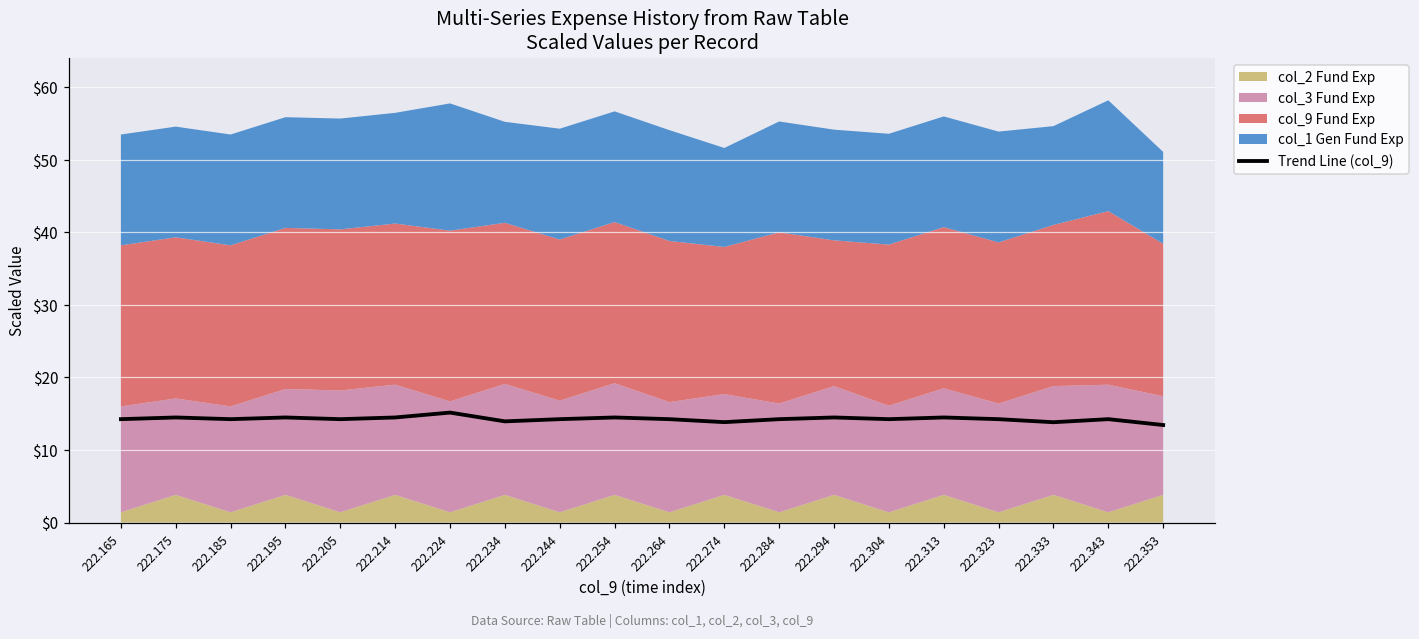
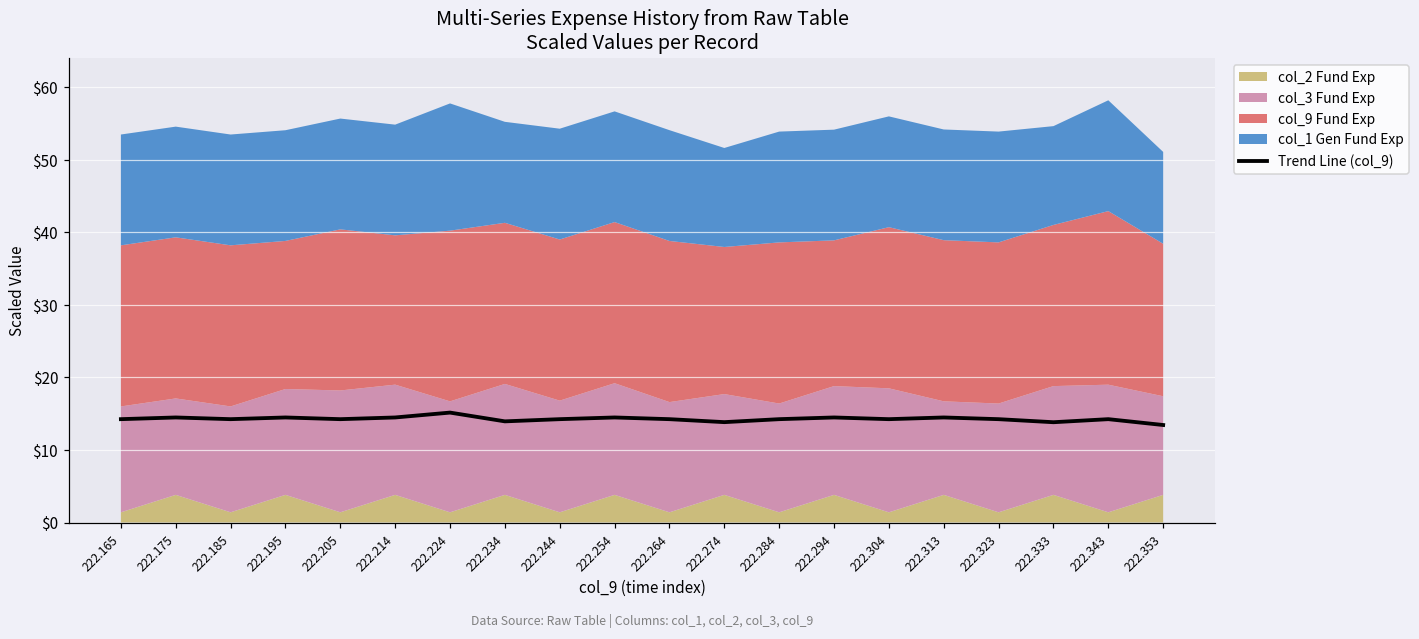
  {
    "Trend Line (col_9)": {
      "222.165": "$14",
      "222.175": "$14",
      "222.185": "$14",
      "222.195": "$14",
      "222.205": "$14",
      "222.214": "$14",
      "222.224": "$15",
      "222.234": "$14",
      "222.244": "$14",
      "222.254": "$14",
      "222.264": "$14",
      "222.274": "$14",
      "222.284": "$14",
      "222.294": "$14",
      "222.304": "$14",
      "222.313": "$14",
      "222.323": "$14",
      "222.333": "$14",
      "222.343": "$14",
      "222.353": "$13"
    },
    "col_2 Fund Exp": {
      "222.165": "$1",
      "222.175": "$4",
      "222.185": "$1",
      "222.195": "$4",
      "222.205": "$1",
      "222.214": "$4",
      "222.224": "$1",
      "222.234": "$4",
      "222.244": "$1",
      "222.254": "$4",
      "222.264": "$1",
      "222.274": "$4",
      "222.284": "$1",
      "222.294": "$4",
      "222.304": "$1",
      "222.313": "$4",
      "222.323": "$1",
      "222.333": "$4",
      "222.343": "$1",
      "222.353": "$4"
    },
    "col_3 Fund Exp": {
      "222.165": "$15",
      "222.175": "$13",
      "222.185": "$15",
      "222.195": "$15",
      "222.205": "$17",
      "222.214": "$15",
      "222.224": "$15",
      "222.234": "$15",
      "222.244": "$15",
      "222.254": "$15",
      "222.264": "$15",
      "222.274": "$14",
      "222.284": "$15",
      "222.294": "$15",
-     "222.304": "$15",
-     "222.313": "$15",
+     "222.304": "$17",
+     "222.313": "$13",
      "222.323": "$15",
      "222.333": "$15",
      "222.343": "$18",
      "222.353": "$14"
    },
    "col_9 Fund Exp": {
      "222.165": "$22",
      "222.175": "$22",
      "222.185": "$22",
-     "222.195": "$22",
+     "222.195": "$20",
      "222.205": "$22",
-     "222.214": "$22",
+     "222.214": "$21",
      "222.224": "$24",
      "222.234": "$22",
      "222.244": "$22",
      "222.254": "$22",
      "222.264": "$22",
      "222.274": "$20",
-     "222.284": "$24",
+     "222.284": "$22",
      "222.294": "$20",
      "222.304": "$22",
      "222.313": "$22",
      "222.323": "$22",
      "222.333": "$22",
      "222.343": "$24",
      "222.353": "$21"
    },
    "col_1 Gen Fund Exp": {
      "222.165": "$15",
      "222.175": "$15",
      "222.185": "$15",
      "222.195": "$15",
      "222.205": "$15",
      "222.214": "$15",
      "222.224": "$18",
      "222.234": "$14",
      "222.244": "$15",
      "222.254": "$15",
      "222.264": "$15",
      "222.274": "$14",
      "222.284": "$15",
      "222.294": "$15",
      "222.304": "$15",
      "222.313": "$15",
      "222.323": "$15",
      "222.333": "$14",
      "222.343": "$15",
      "222.353": "$13"
    }
  }
